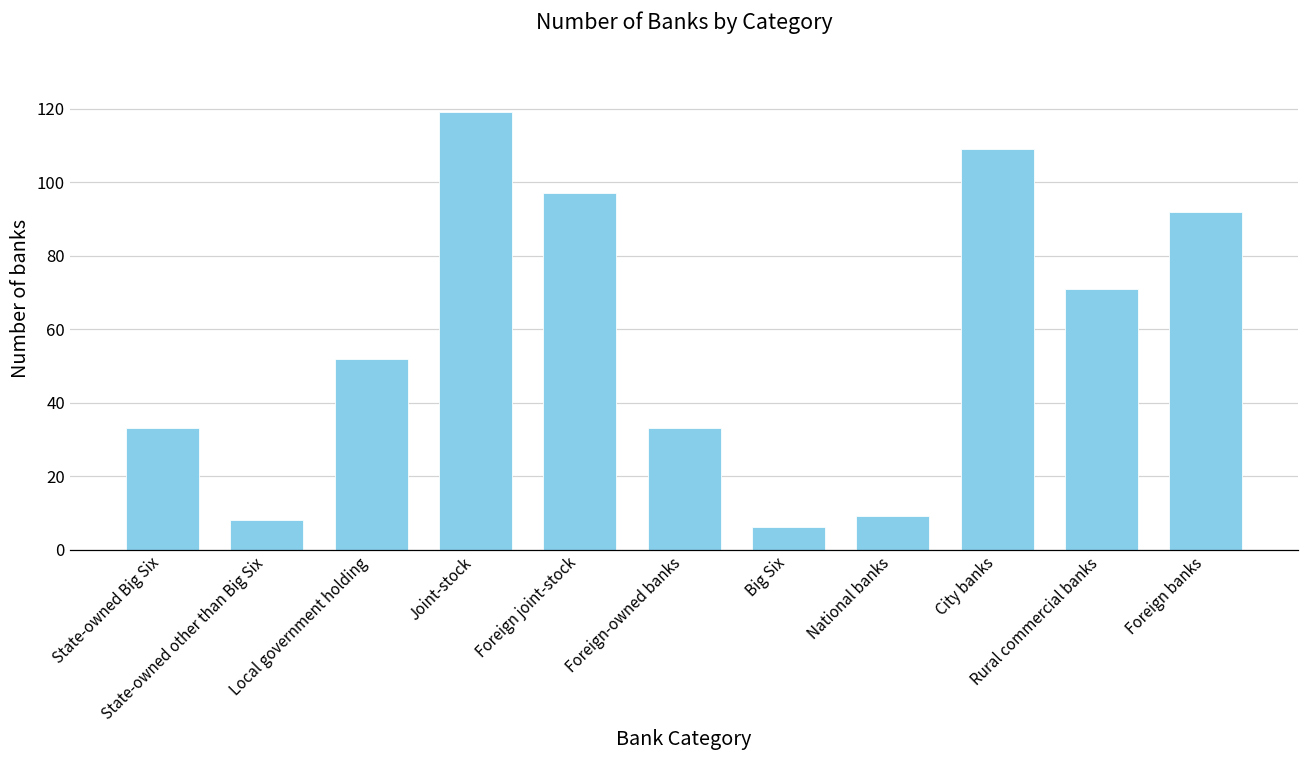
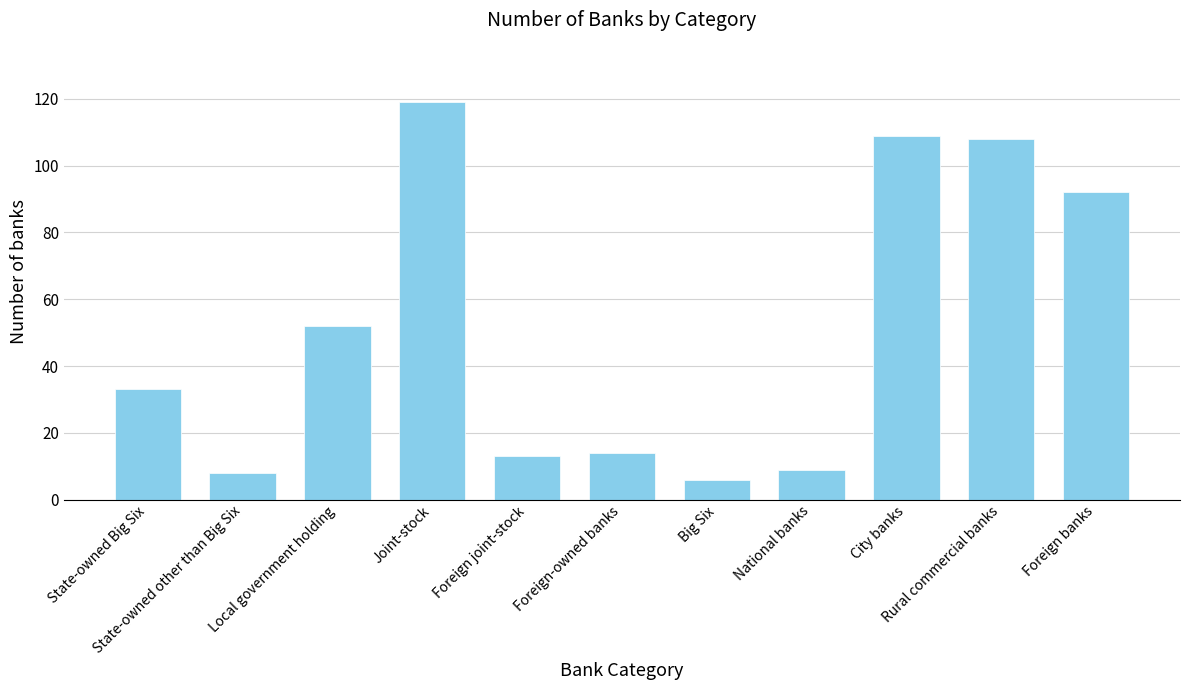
  {
    "State-owned Big Six": 33,
    "State-owned other than Big Six": 8,
    "Local government holding": 52,
    "Joint-stock": 119,
-   "Foreign joint-stock": 97,
-   "Foreign-owned banks": 33,
+   "Foreign joint-stock": 13,
+   "Foreign-owned banks": 14,
    "Big Six": 6,
    "National banks": 9,
    "City banks": 109,
-   "Rural commercial banks": 71,
+   "Rural commercial banks": 108,
    "Foreign banks": 92
  }
